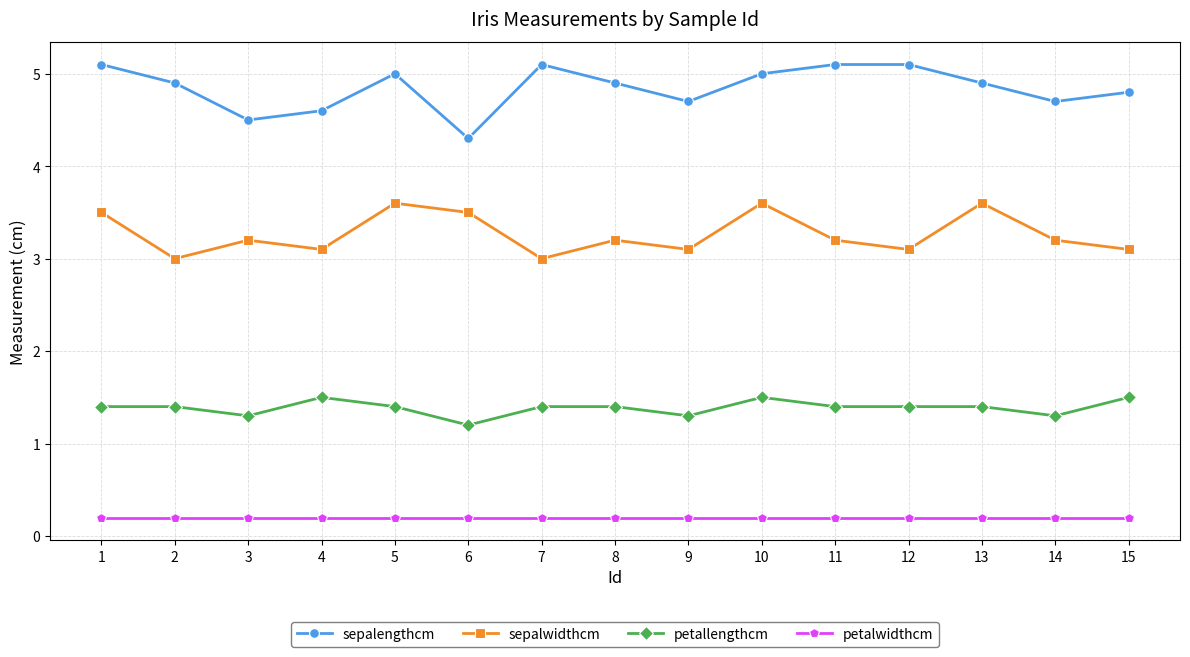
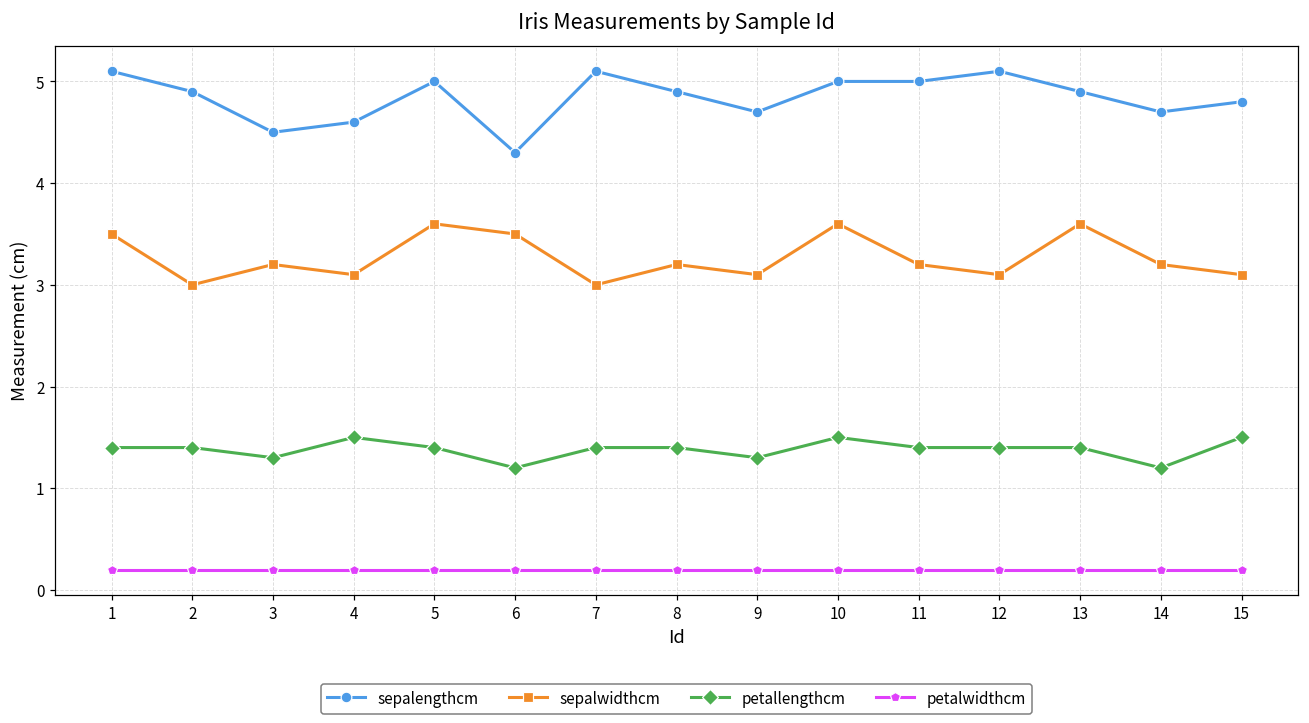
  {
    "sepalengthcm": {
      "1": 5.1,
      "2": 4.9,
      "3": 4.5,
      "4": 4.6,
      "5": 5.0,
      "6": 4.3,
      "7": 5.1,
      "8": 4.9,
      "9": 4.7,
      "10": 5.0,
-     "11": 5.1,
+     "11": 5.0,
      "12": 5.1,
      "13": 4.9,
      "14": 4.7,
      "15": 4.8
    },
    "sepalwidthcm": {
      "1": 3.5,
      "2": 3.0,
      "3": 3.2,
      "4": 3.1,
      "5": 3.6,
      "6": 3.5,
      "7": 3.0,
      "8": 3.2,
      "9": 3.1,
      "10": 3.6,
      "11": 3.2,
      "12": 3.1,
      "13": 3.6,
      "14": 3.2,
      "15": 3.1
    },
    "petallengthcm": {
      "1": 1.4,
      "2": 1.4,
      "3": 1.3,
      "4": 1.5,
      "5": 1.4,
      "6": 1.2,
      "7": 1.4,
      "8": 1.4,
      "9": 1.3,
      "10": 1.5,
      "11": 1.4,
      "12": 1.4,
      "13": 1.4,
-     "14": 1.3,
+     "14": 1.2,
      "15": 1.5
    },
    "petalwidthcm": {
      "1": 0.2,
      "2": 0.2,
      "3": 0.2,
      "4": 0.2,
      "5": 0.2,
      "6": 0.2,
      "7": 0.2,
      "8": 0.2,
      "9": 0.2,
      "10": 0.2,
      "11": 0.2,
      "12": 0.2,
      "13": 0.2,
      "14": 0.2,
      "15": 0.2
    }
  }
